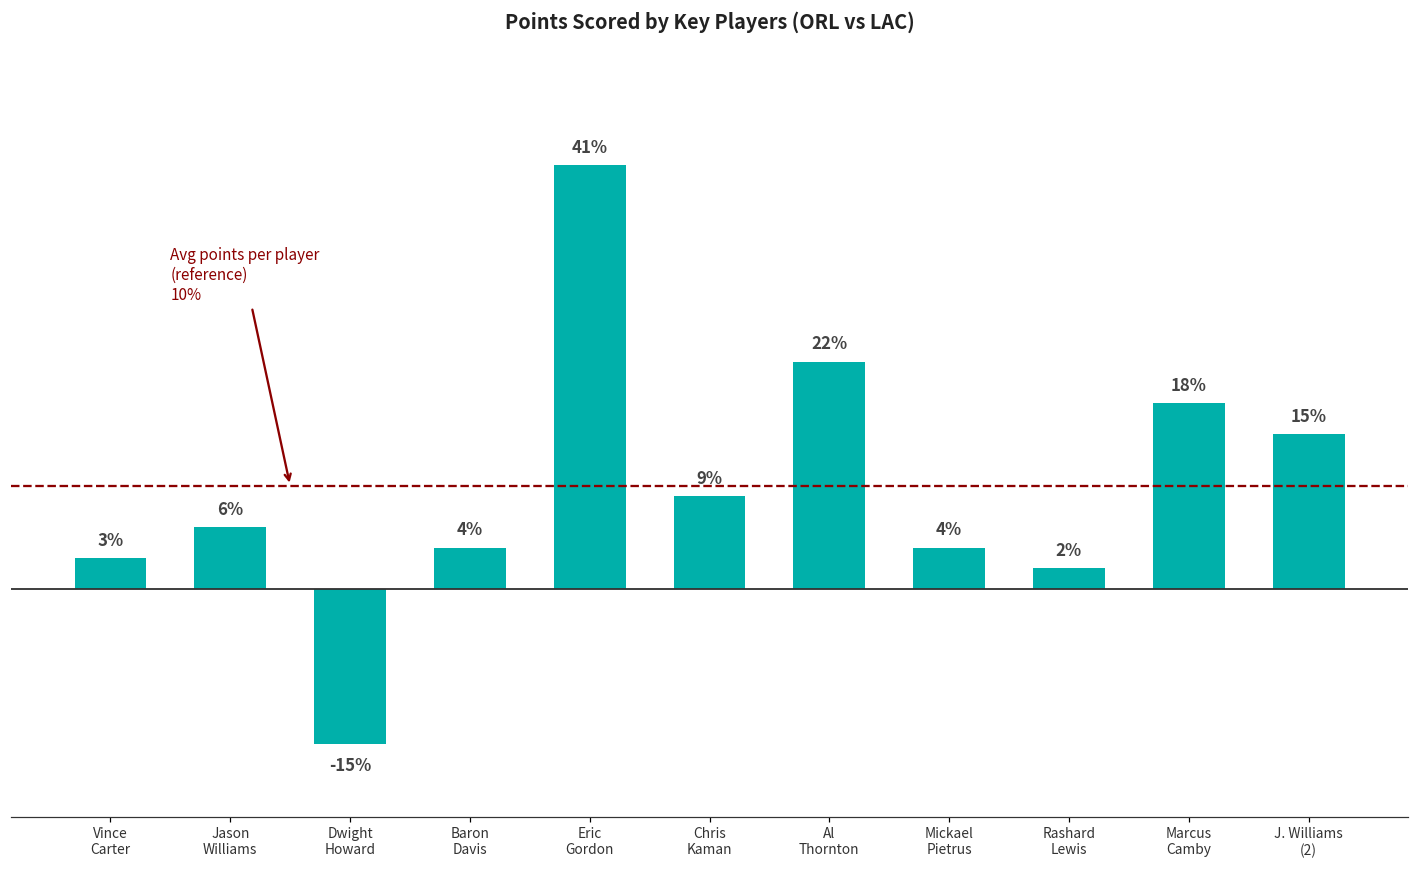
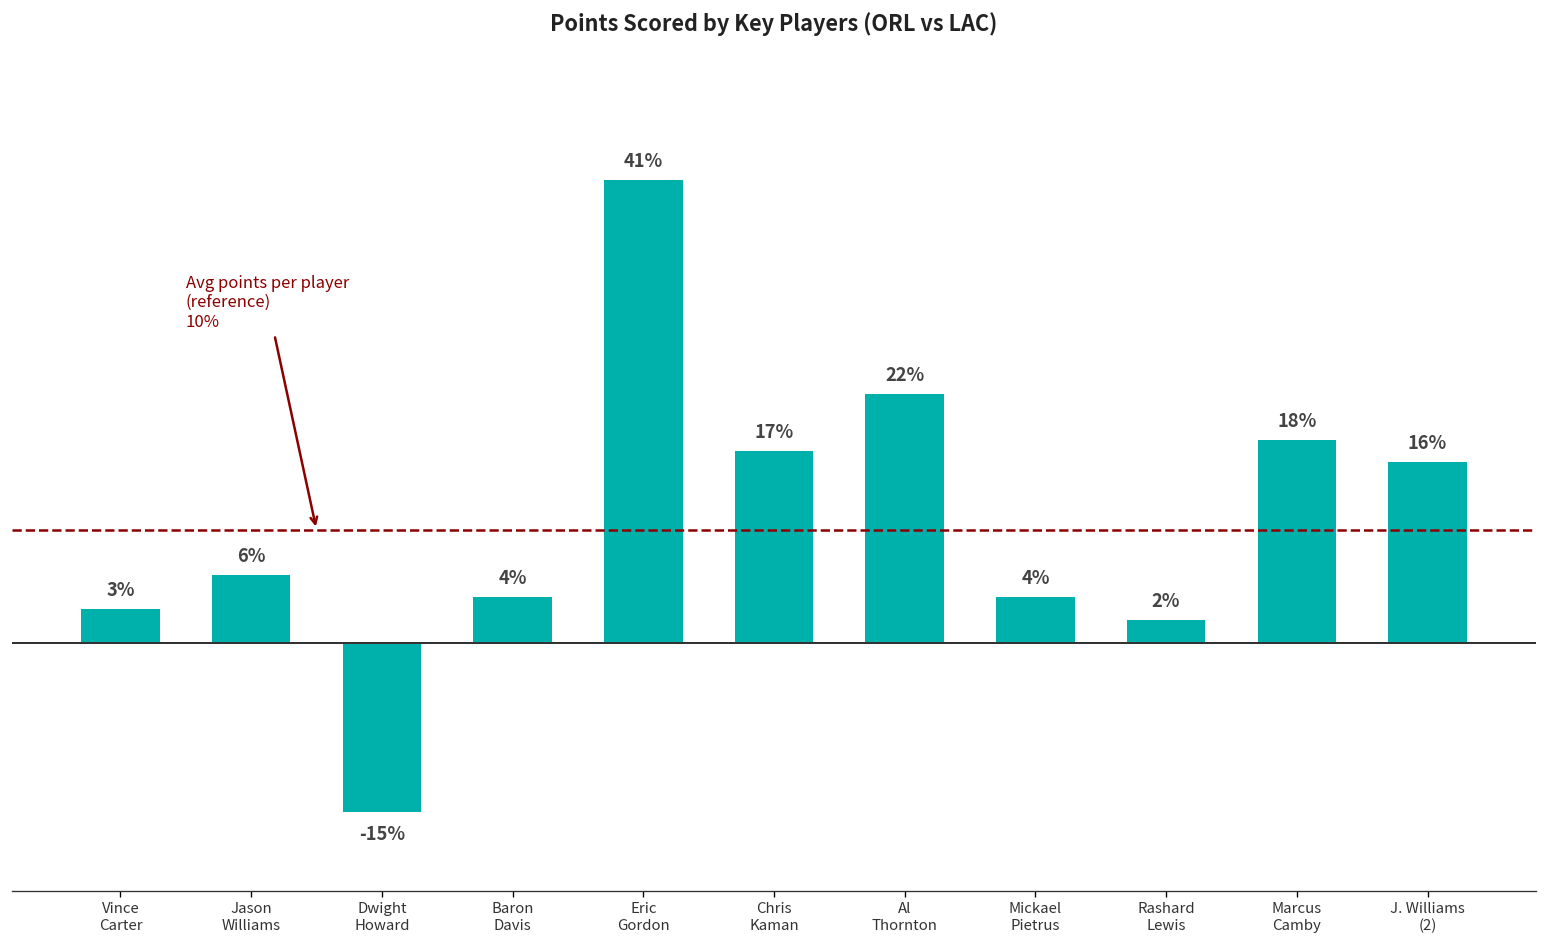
  {
    "Vince Carter": "3%",
    "Jason Williams": "6%",
    "Dwight Howard": "-15%",
    "Baron Davis": "4%",
    "Eric Gordon": "41%",
-   "Chris Kaman": "9%",
+   "Chris Kaman": "17%",
    "Al Thornton": "22%",
    "Mickael Pietrus": "4%",
    "Rashard Lewis": "2%",
    "Marcus Camby": "18%",
-   "J. Williams (2)": "15%"
+   "J. Williams (2)": "16%"
  }
